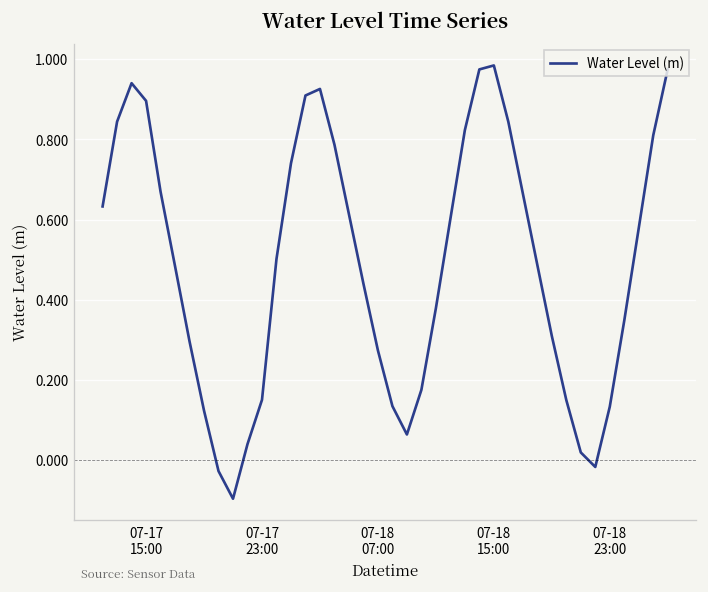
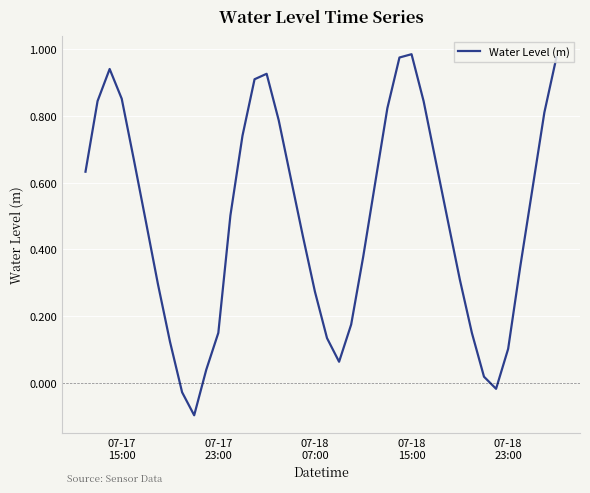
  {
-   "07-17 15:00": 0.90,
+   "07-17 15:00": 0.85,
    "07-17 23:00": 0.15,
    "07-18 07:00": 0.27,
    "07-18 15:00": 0.98,
-   "07-18 23:00": 0.13
+   "07-18 23:00": 0.10
  }
